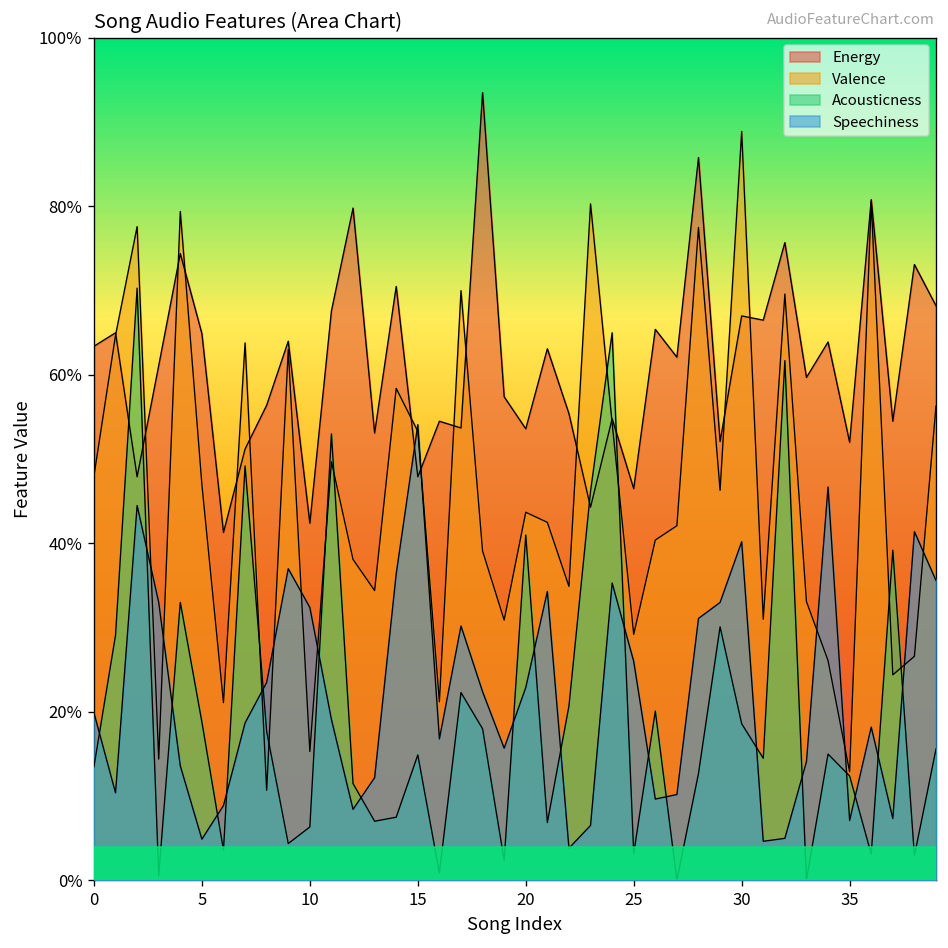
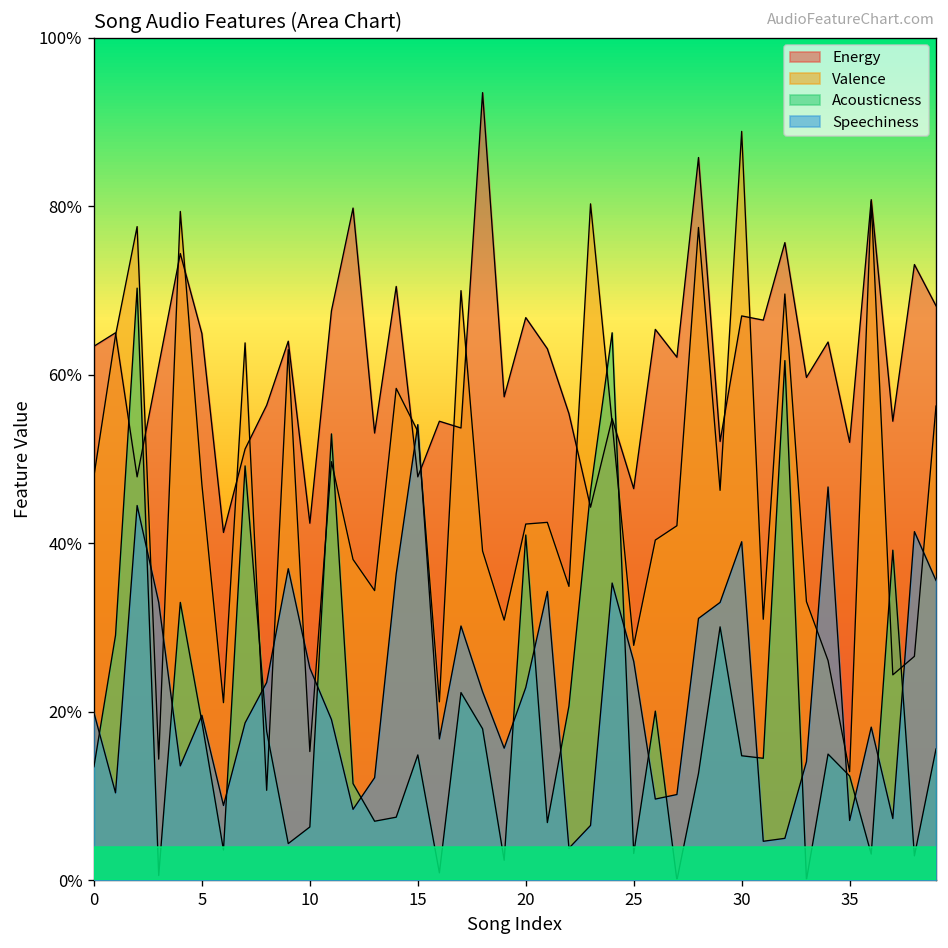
  {
    "Energy": {
      "0": "63%",
      "5": "65%",
      "10": "42%",
      "15": "48%",
-     "20": "54%",
+     "20": "67%",
      "25": "47%",
      "30": "67%",
      "35": "52%"
    },
    "Valence": {
      "0": "48%",
      "5": "47%",
      "10": "15%",
      "15": "53%",
-     "20": "44%",
-     "25": "29%",
+     "20": "42%",
+     "25": "28%",
      "30": "89%",
      "35": "13%"
    },
    "Acousticness": {
      "0": "14%",
      "5": "19%",
      "10": "6%",
      "15": "15%",
      "20": "41%",
-     "30": "19%",
+     "30": "15%",
      "35": "12%"
    },
    "Speechiness": {
      "0": "20%",
-     "5": "5%",
-     "10": "32%",
+     "5": "20%",
+     "10": "25%",
      "15": "54%",
      "20": "23%",
      "25": "26%",
      "30": "40%",
      "35": "7%"
    }
  }
